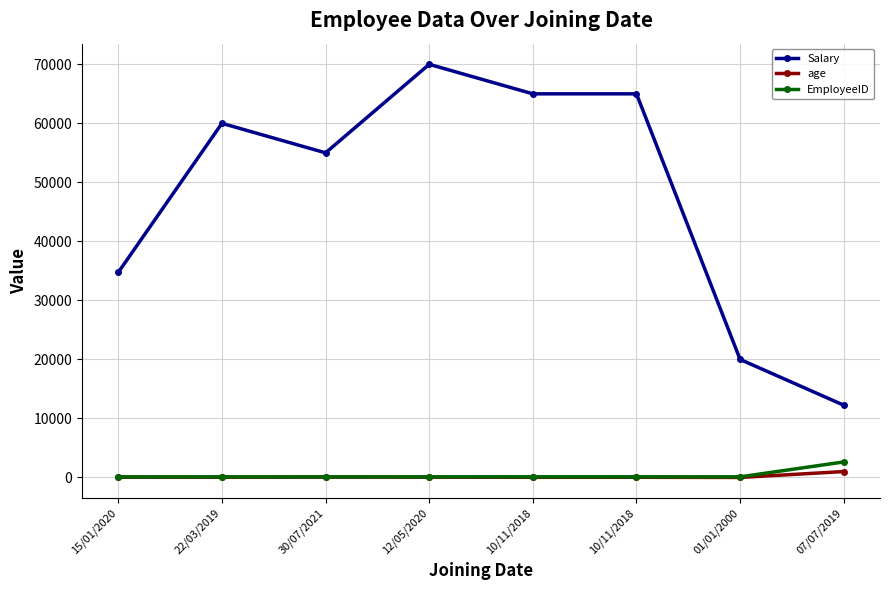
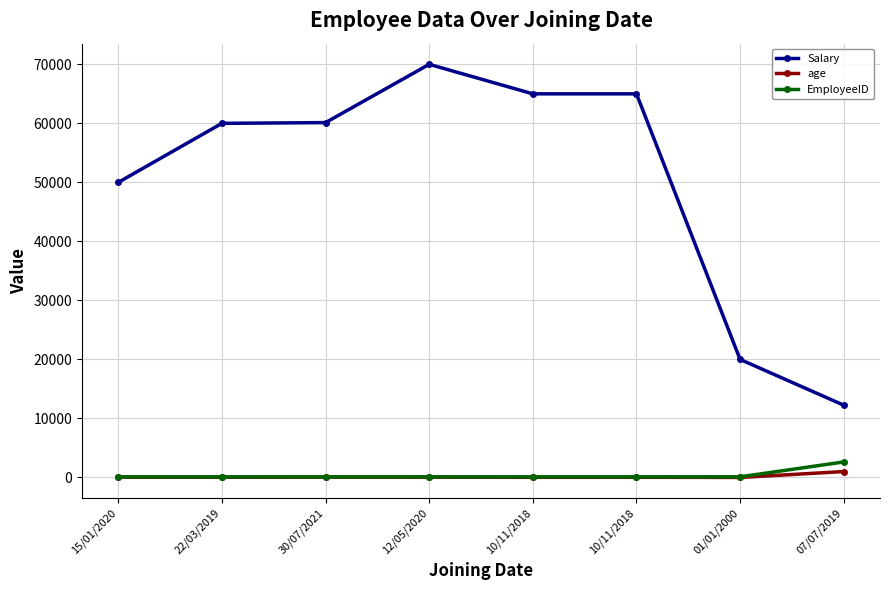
  {
    "Salary": {
-     "15/01/2020": 35000,
+     "15/01/2020": 50000,
      "22/03/2019": 60000,
-     "30/07/2021": 55000,
+     "30/07/2021": 60000,
      "12/05/2020": 70000,
      "01/01/2000": 20000,
      "07/07/2019": 12000
    },
    "age": {
      "07/07/2019": 1000
    },
    "EmployeeID": {
      "07/07/2019": 3000
    }
  }
